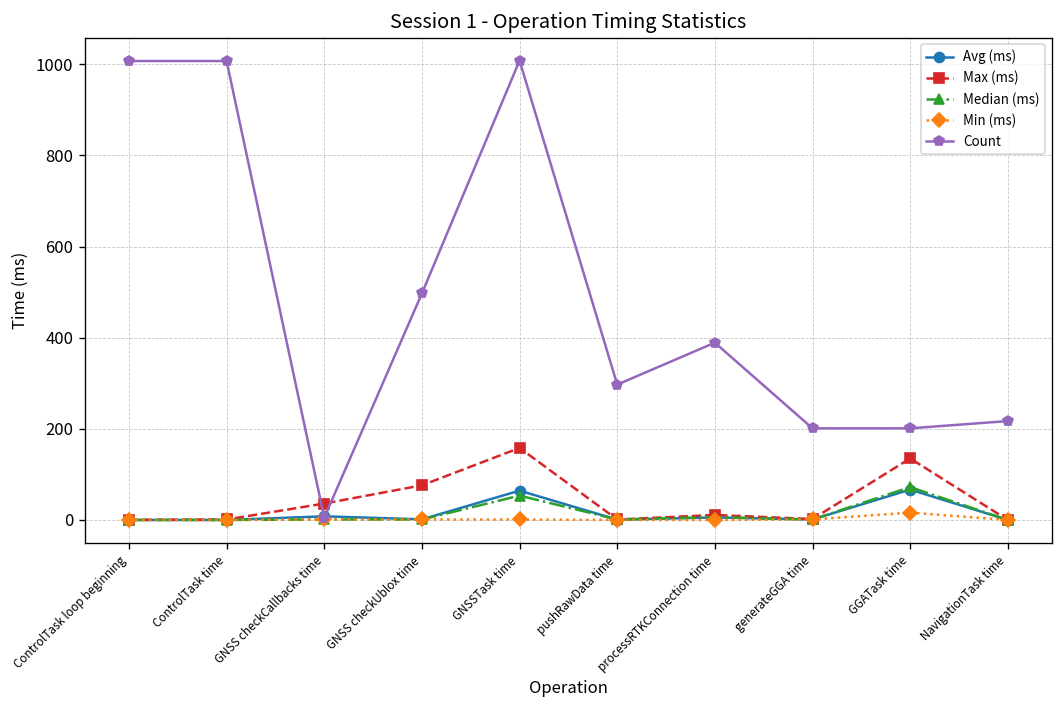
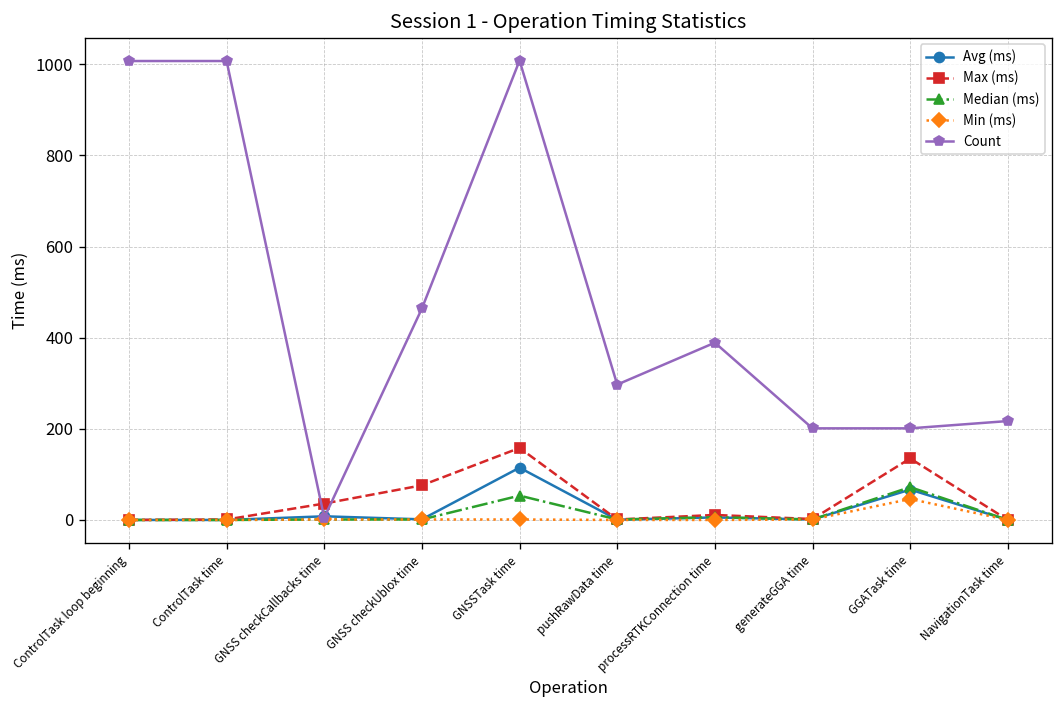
  {
    "Avg (ms)": {
-     "GNSSTask time": 60
+     "GNSSTask time": 110
    },
    "Max (ms)": {
      "GNSS checkCallbacks time": 40,
      "GNSS checkUblox time": 80,
      "GNSSTask time": 160,
      "GGATask time": 140
    },
    "Median (ms)": {
      "GNSSTask time": 50
    },
    "Min (ms)": {
      "GNSSTask time": 0,
-     "GGATask time": 20
+     "GGATask time": 50
    },
    "Count": {
      "ControlTask loop beginning": 1010,
      "ControlTask time": 1010,
-     "GNSS checkUblox time": 500,
+     "GNSS checkUblox time": 460,
      "GNSSTask time": 1010,
      "pushRawData time": 300,
      "processRTKConnection time": 390,
      "generateGGA time": 200,
      "GGATask time": 200,
      "NavigationTask time": 220
    }
  }
